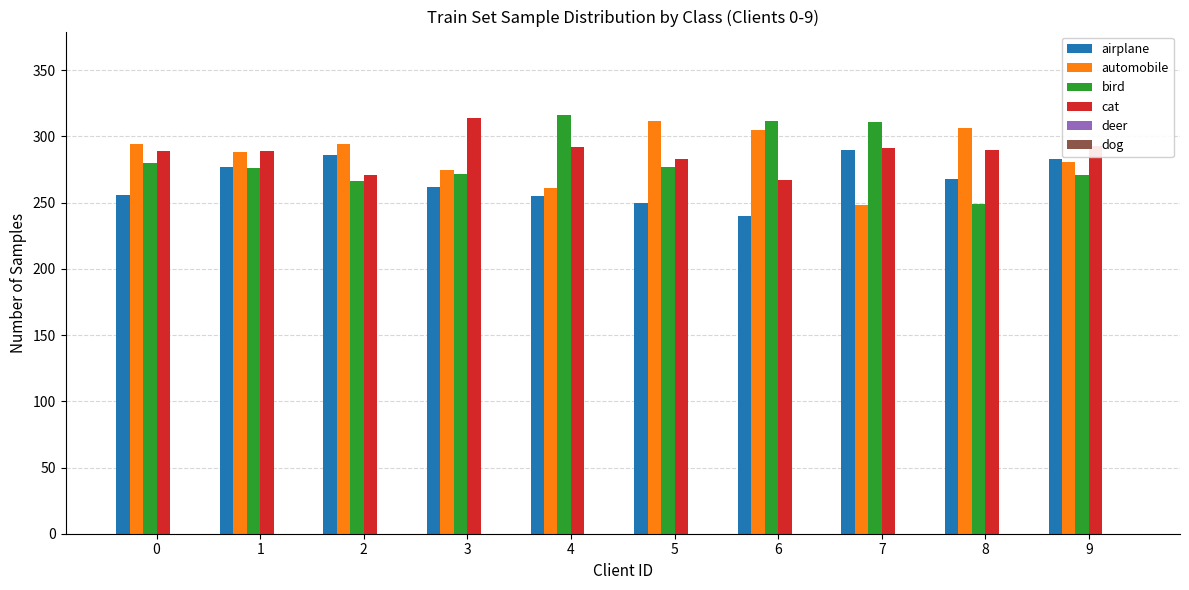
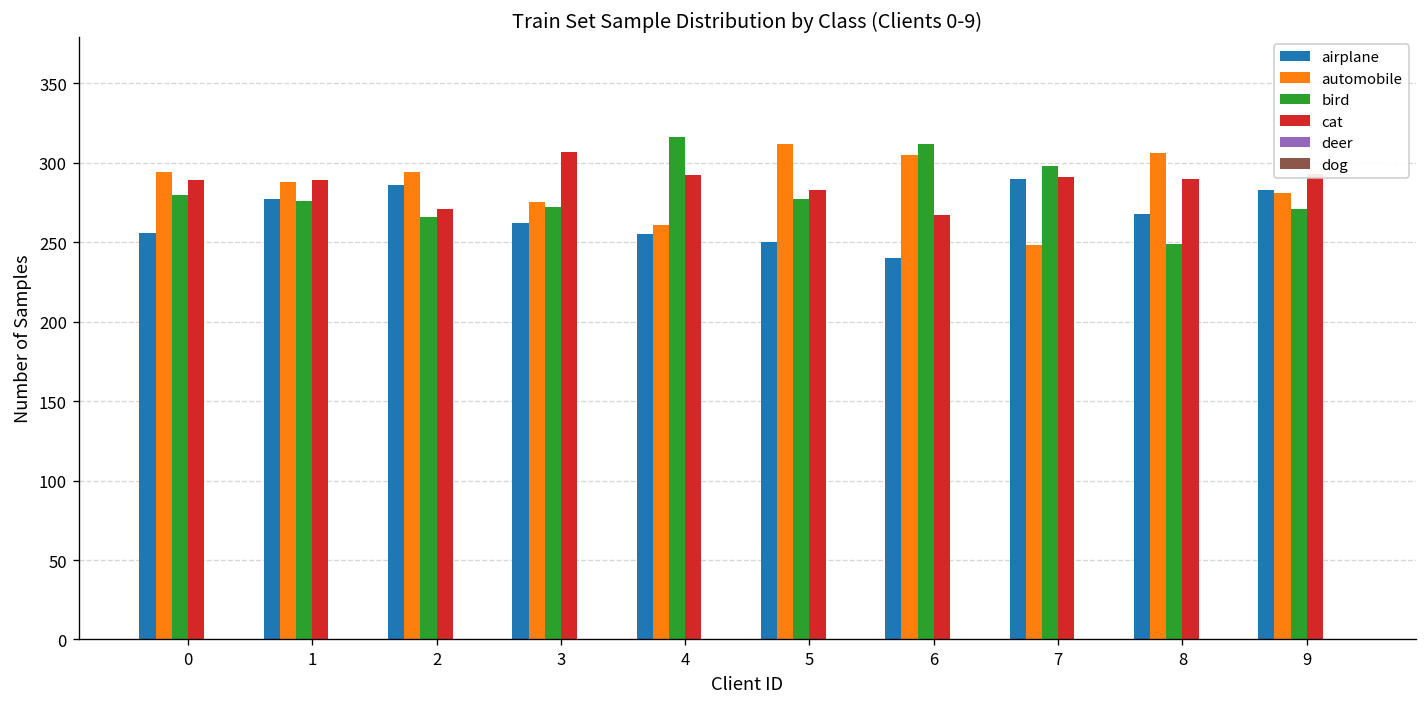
  {
    "airplane": {
      "0": 256,
      "1": 277,
      "2": 286,
      "3": 262,
      "4": 255,
      "5": 250,
      "6": 240,
      "7": 290,
      "8": 268,
      "9": 283
    },
    "automobile": {
      "0": 294,
      "1": 288,
      "2": 294,
      "3": 275,
      "4": 261,
      "5": 312,
      "6": 305,
      "7": 248,
      "8": 306,
      "9": 281
    },
    "bird": {
      "0": 280,
      "1": 276,
      "2": 266,
      "3": 272,
      "4": 316,
      "5": 277,
      "6": 312,
-     "7": 311,
+     "7": 298,
      "8": 249,
      "9": 271
    },
    "cat": {
      "0": 289,
      "1": 289,
      "2": 271,
-     "3": 314,
+     "3": 307,
      "4": 292,
      "5": 283,
      "6": 267,
      "7": 291,
      "8": 290
    },
    "deer": {
      "0": 0,
      "1": 0,
      "2": 0,
      "3": 0,
      "4": 0,
      "5": 0,
      "6": 0,
      "7": 0,
      "8": 0,
      "9": 0
    },
    "dog": {
      "0": 0,
      "1": 0,
      "2": 0,
      "3": 0,
      "4": 0,
      "5": 0,
      "6": 0,
      "7": 0,
      "8": 0,
      "9": 0
    }
  }
